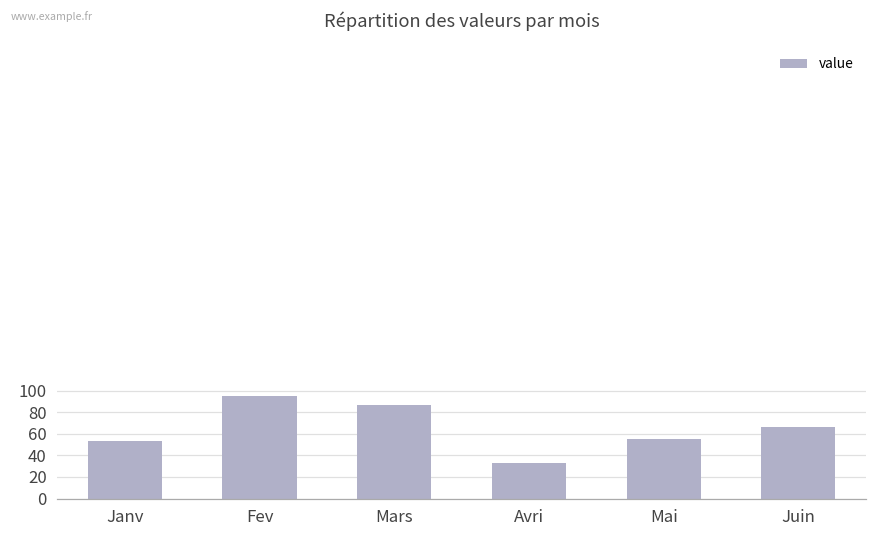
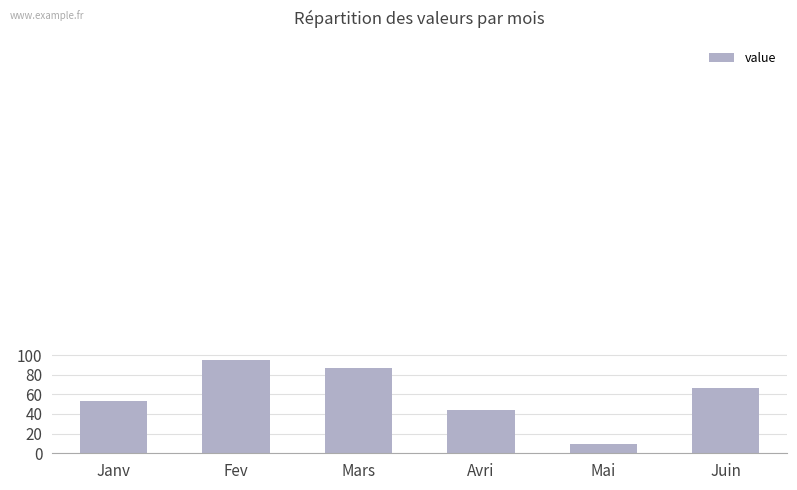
  {
    "Janv": 50,
    "Fev": 100,
    "Mars": 90,
-   "Avri": 30,
-   "Mai": 60,
+   "Avri": 40,
+   "Mai": 10,
    "Juin": 70
  }
